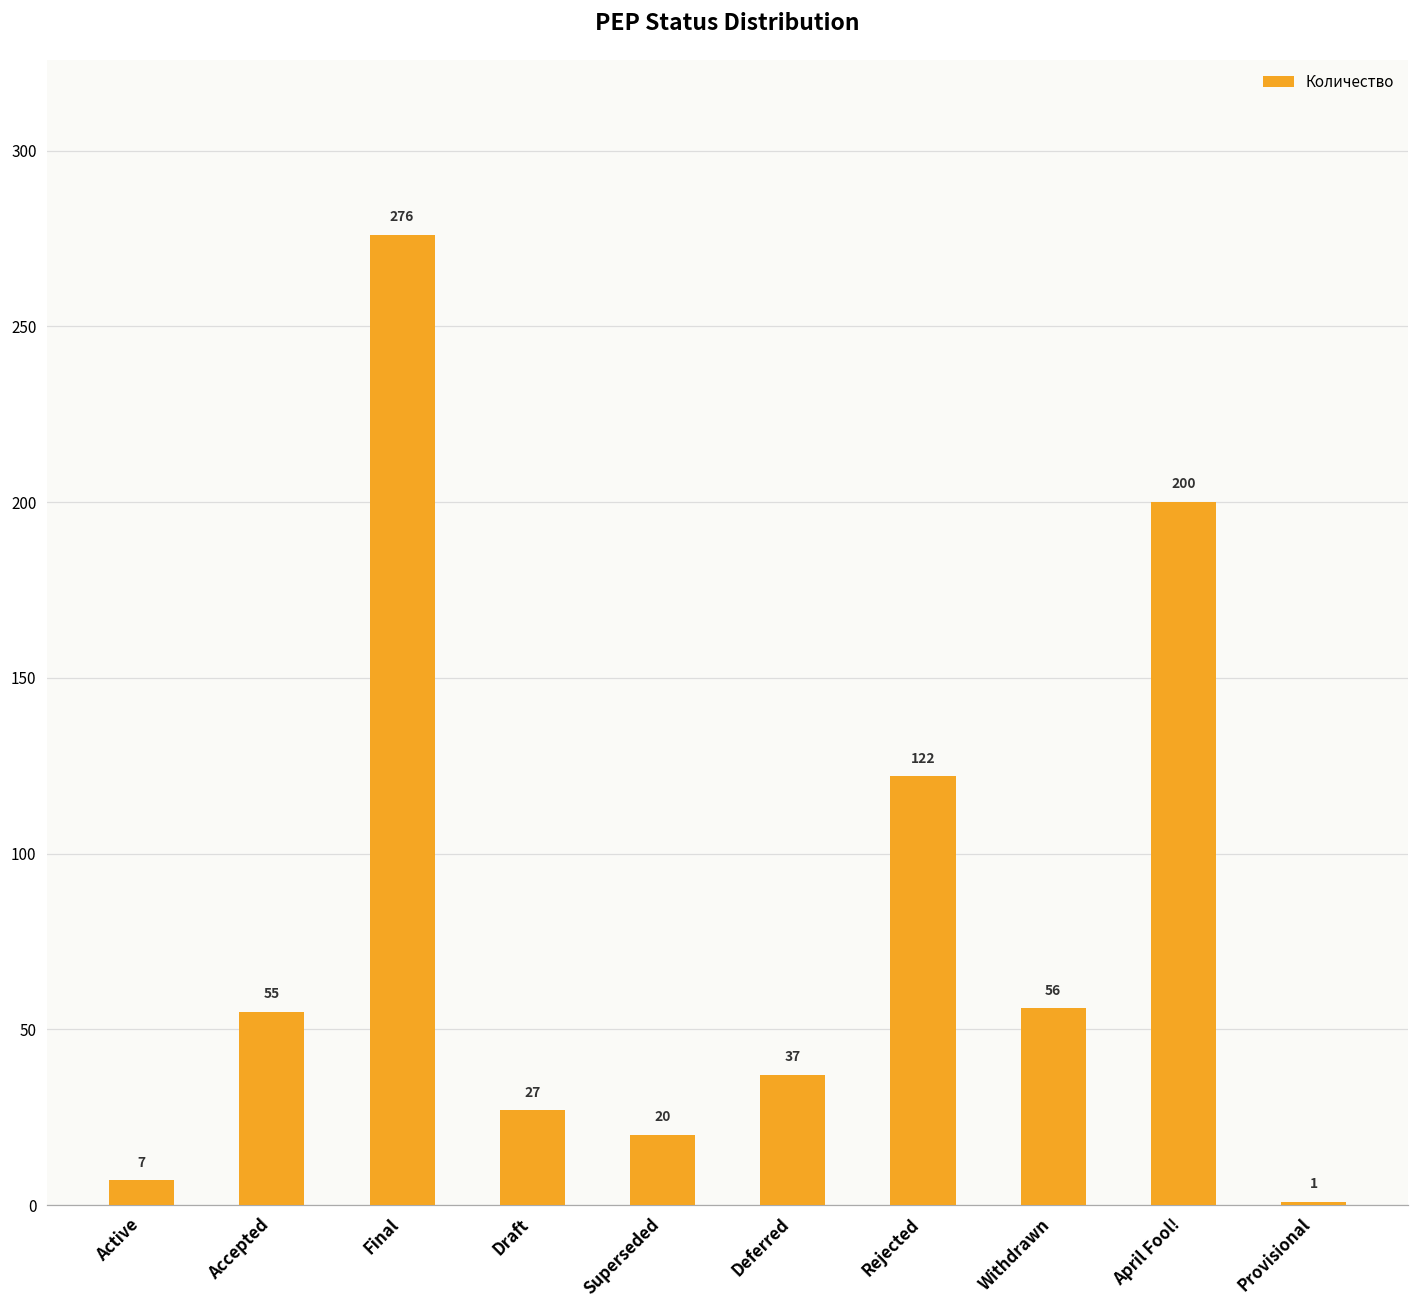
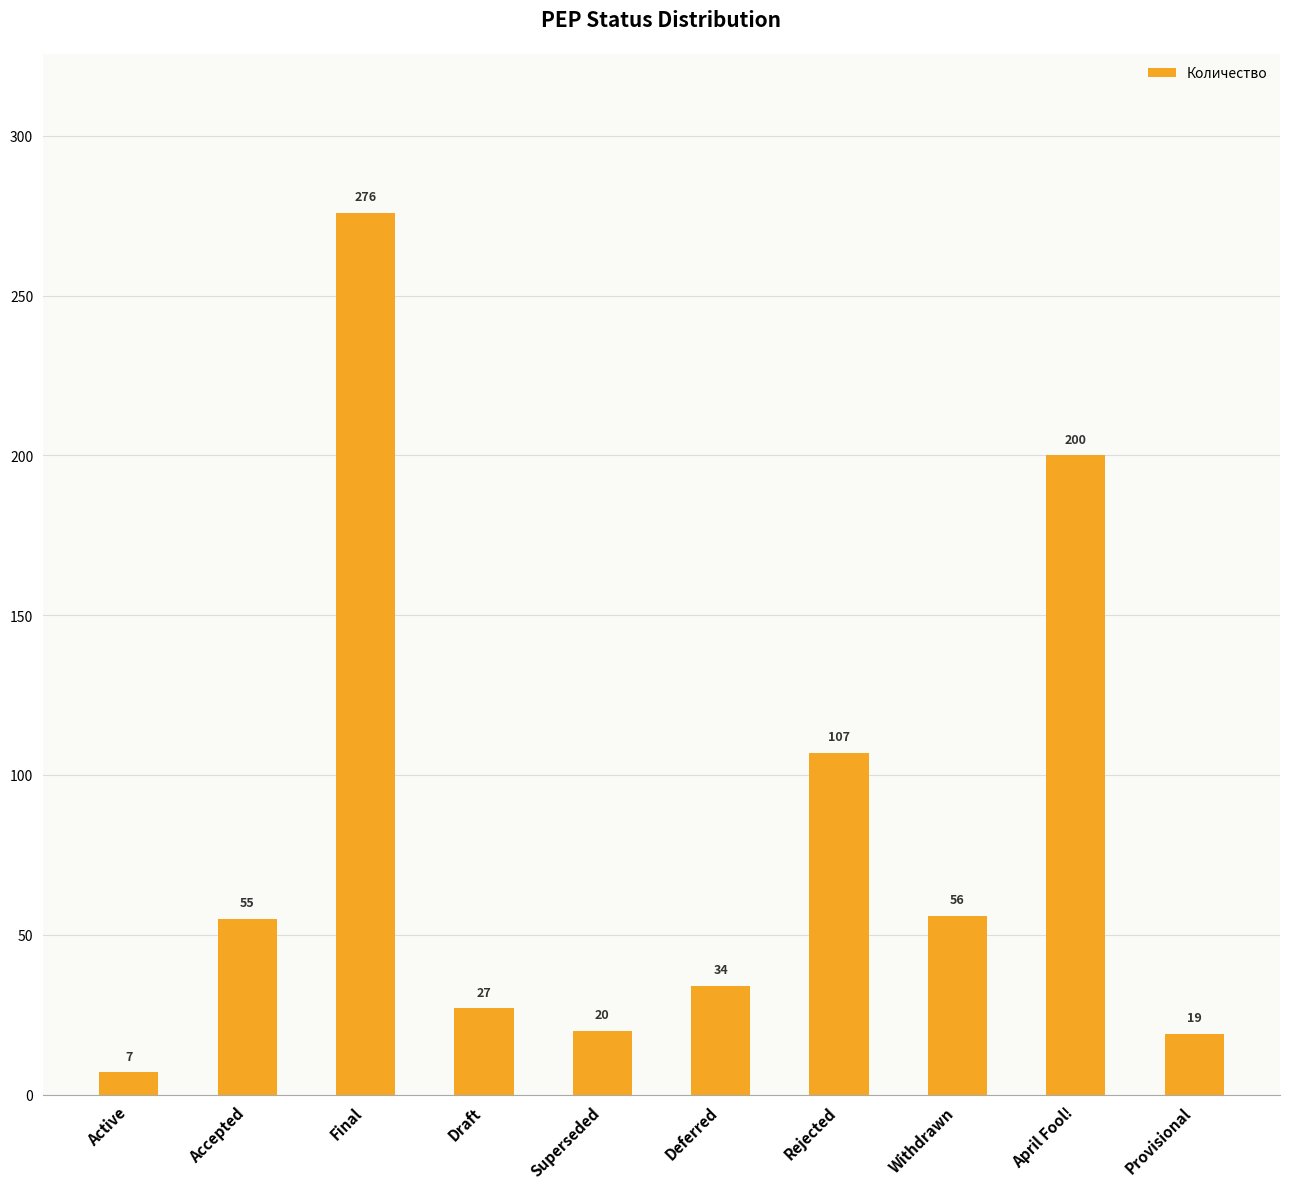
  {
    "Active": 7,
    "Accepted": 55,
    "Final": 276,
    "Draft": 27,
    "Superseded": 20,
-   "Deferred": 37,
-   "Rejected": 122,
+   "Deferred": 34,
+   "Rejected": 107,
    "Withdrawn": 56,
    "April Fool!": 200,
-   "Provisional": 1
+   "Provisional": 19
  }
